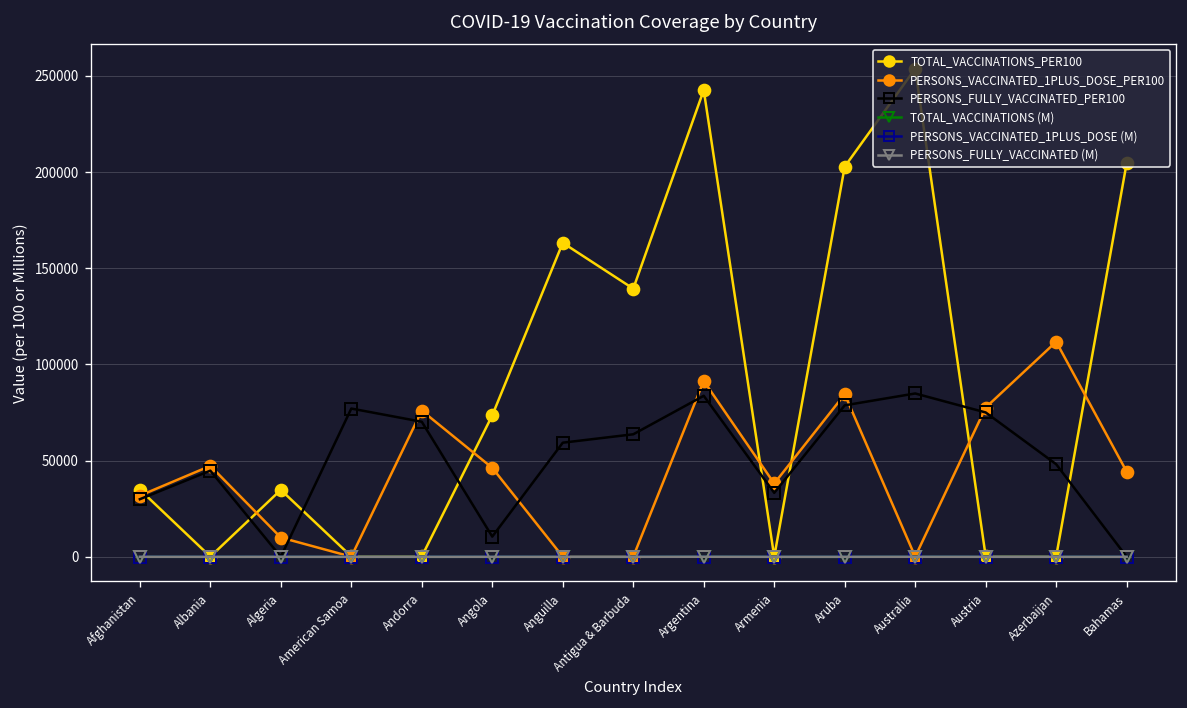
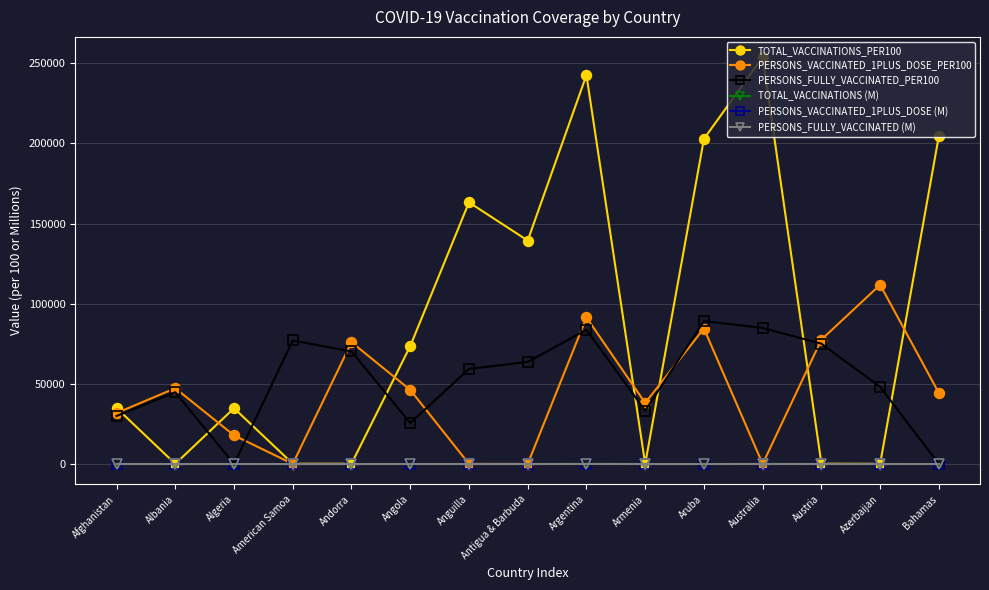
  {
    "TOTAL_VACCINATIONS_PER100": {
      "Afghanistan": 35000,
      "Algeria": 35000,
      "Angola": 74000,
      "Anguilla": 163000,
      "Antigua & Barbuda": 139000,
      "Argentina": 243000,
      "Aruba": 203000
    },
    "PERSONS_VACCINATED_1PLUS_DOSE_PER100": {
      "Afghanistan": 32000,
      "Albania": 47000,
-     "Algeria": 10000,
+     "Algeria": 18000,
      "Andorra": 76000,
      "Angola": 46000,
      "Argentina": 91000,
      "Armenia": 38000,
      "Aruba": 85000,
      "Austria": 78000,
      "Azerbaijan": 112000,
      "Bahamas": 44000
    },
    "PERSONS_FULLY_VACCINATED_PER100": {
      "Afghanistan": 30000,
      "Albania": 45000,
      "American Samoa": 77000,
      "Andorra": 70000,
-     "Angola": 11000,
+     "Angola": 26000,
      "Anguilla": 59000,
      "Antigua & Barbuda": 64000,
      "Argentina": 84000,
      "Armenia": 33000,
-     "Aruba": 79000,
+     "Aruba": 89000,
      "Australia": 85000,
      "Austria": 75000,
      "Azerbaijan": 48000
    },
    "PERSONS_FULLY_VACCINATED (M)": {
      "Afghanistan": 0,
      "Angola": 0,
      "Argentina": 0,
      "Aruba": 0
    }
  }
